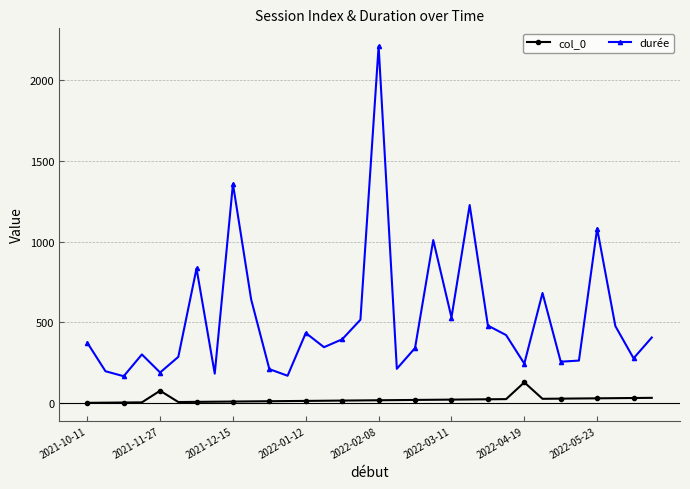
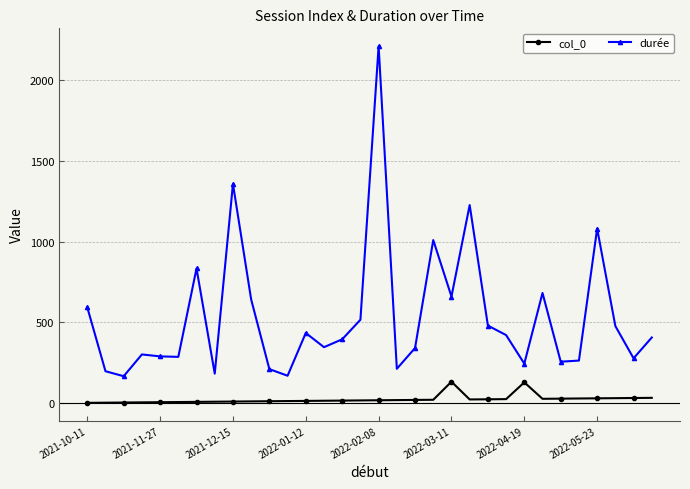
  {
    "col_0": {
      "2021-10-11": 0,
-     "2021-11-27": 80,
+     "2021-11-27": 0,
      "2021-12-15": 10,
      "2022-01-12": 10,
      "2022-02-08": 20,
-     "2022-03-11": 20,
+     "2022-03-11": 130,
      "2022-04-19": 130,
      "2022-05-23": 30
    },
    "durée": {
-     "2021-10-11": 370,
-     "2021-11-27": 190,
+     "2021-10-11": 590,
+     "2021-11-27": 290,
      "2021-12-15": 1360,
      "2022-01-12": 430,
      "2022-02-08": 2210,
-     "2022-03-11": 530,
+     "2022-03-11": 660,
      "2022-04-19": 240,
      "2022-05-23": 1080
    }
  }
